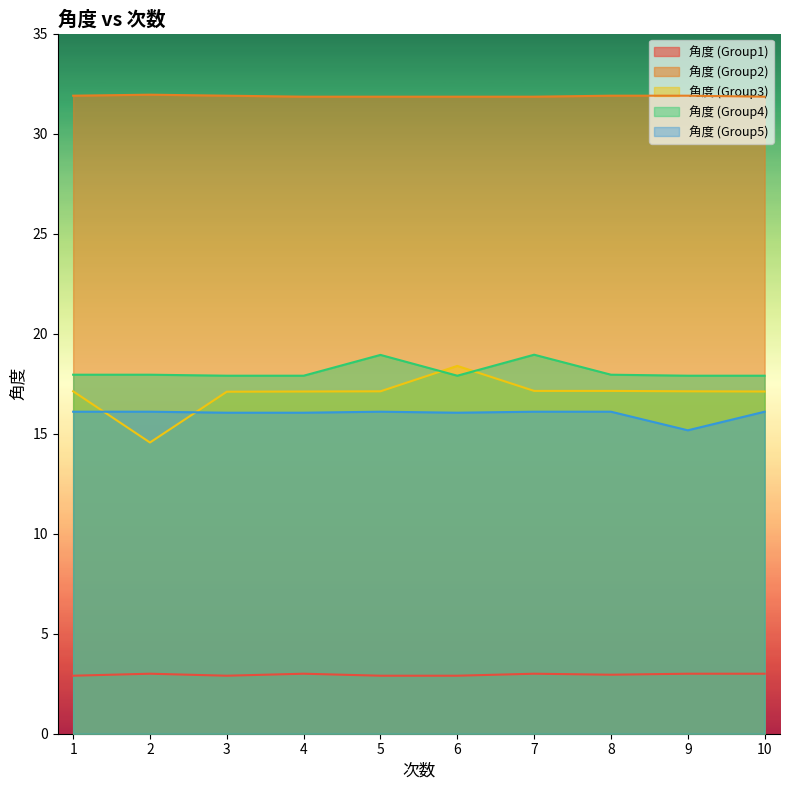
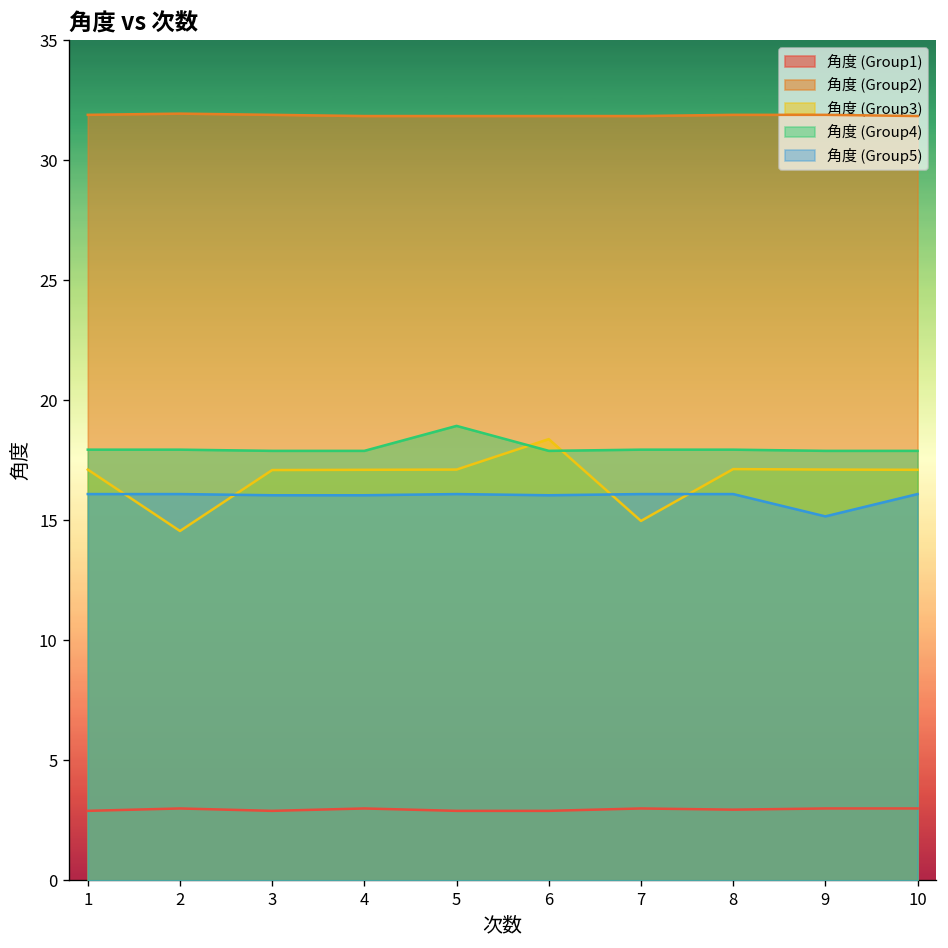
  {
    "角度 (Group3)": {
      "1": 17.1,
      "2": 14.6,
      "3": 17.1,
      "4": 17.1,
      "5": 17.1,
      "6": 18.4,
-     "7": 17.1,
+     "7": 15.0,
      "8": 17.1,
      "9": 17.1,
      "10": 17.1
    },
    "角度 (Group4)": {
      "1": 18.0,
      "2": 18.0,
      "3": 17.9,
      "4": 17.9,
      "5": 18.9,
      "6": 17.9,
-     "7": 19.0,
+     "7": 18.0,
      "8": 18.0,
      "9": 17.9,
      "10": 17.9
    },
    "角度 (Group5)": {
      "1": 16.1,
      "2": 16.1,
      "3": 16.1,
      "4": 16.1,
      "5": 16.1,
      "6": 16.1,
      "7": 16.1,
      "8": 16.1,
      "9": 15.2,
      "10": 16.1
    }
  }
